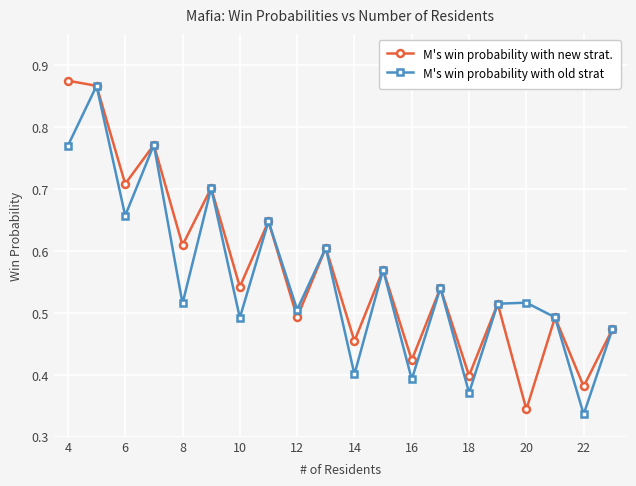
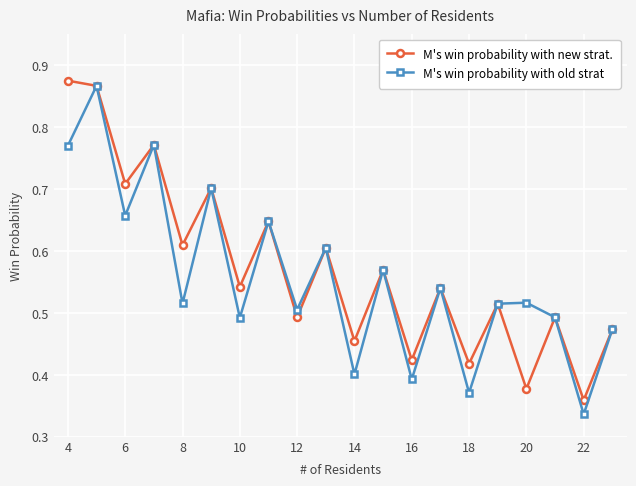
  {
    "M's win probability with new strat.": {
      "4": 0.88,
      "6": 0.71,
      "8": 0.61,
      "10": 0.54,
      "12": 0.49,
      "14": 0.45,
      "16": 0.42,
-     "18": 0.40,
-     "20": 0.34,
-     "22": 0.38
+     "18": 0.42,
+     "20": 0.38,
+     "22": 0.36
    },
    "M's win probability with old strat": {
      "4": 0.77,
      "6": 0.66,
      "8": 0.52,
      "10": 0.49,
      "12": 0.51,
      "14": 0.40,
      "16": 0.39,
      "18": 0.37,
      "20": 0.52,
      "22": 0.34
    }
  }
